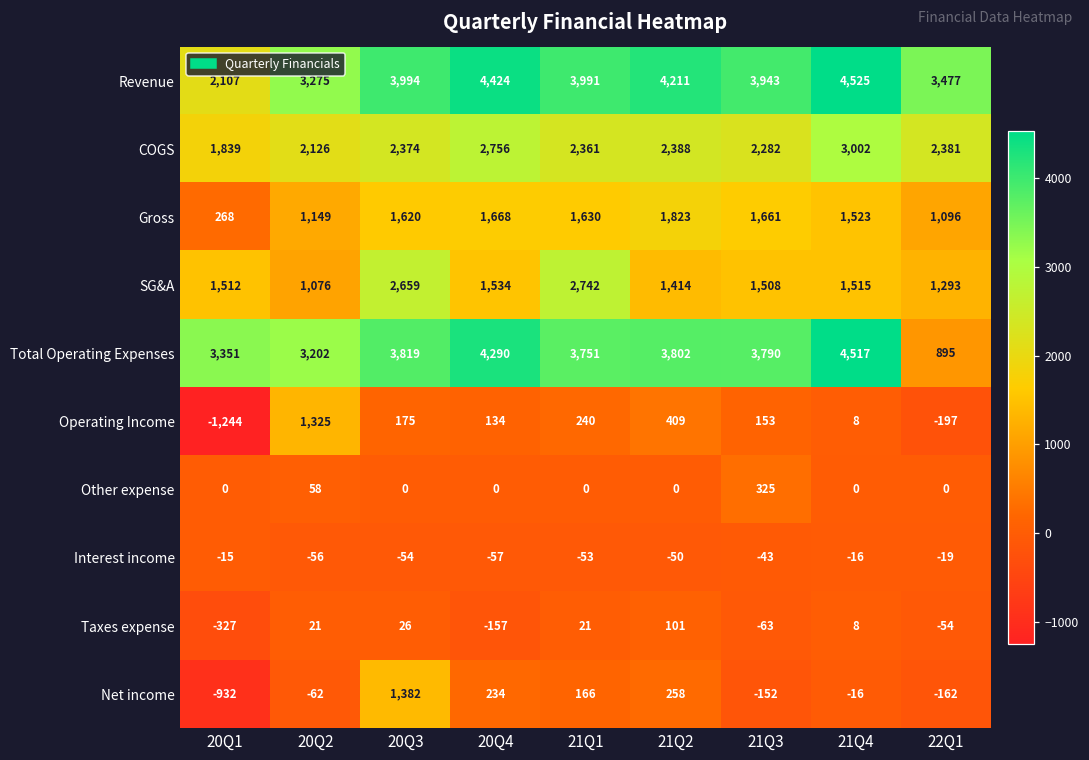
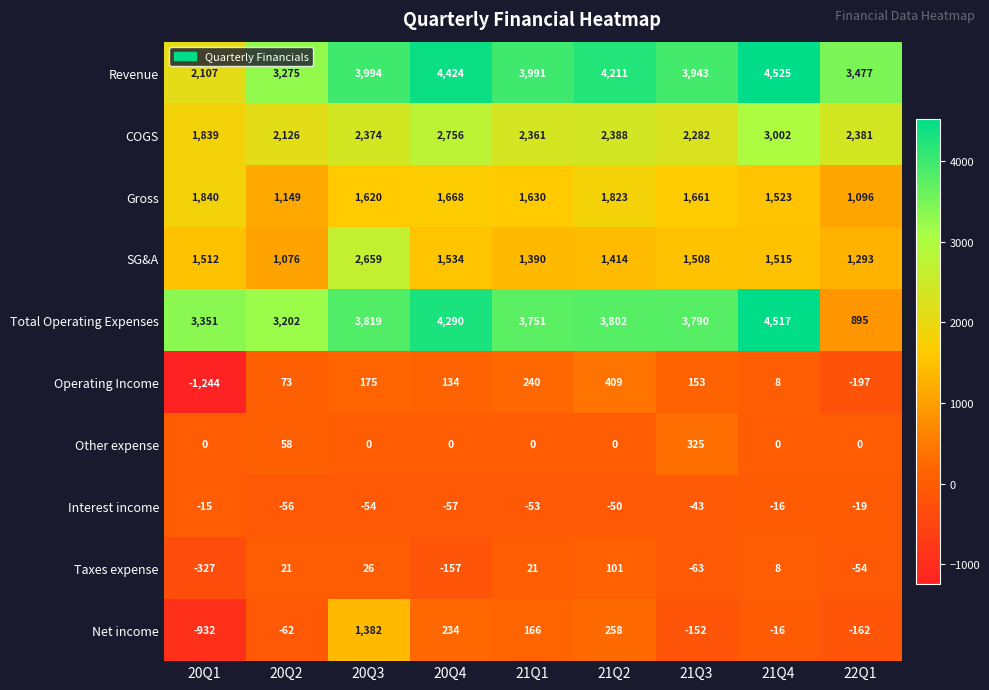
  {
    "Revenue": {
      "20Q1": "2,107",
      "20Q2": "3,275",
      "20Q3": "3,994",
      "20Q4": "4,424",
      "21Q1": "3,991",
      "21Q2": "4,211",
      "21Q3": "3,943",
      "21Q4": "4,525",
      "22Q1": "3,477"
    },
    "COGS": {
      "20Q1": "1,839",
      "20Q2": "2,126",
      "20Q3": "2,374",
      "20Q4": "2,756",
      "21Q1": "2,361",
      "21Q2": "2,388",
      "21Q3": "2,282",
      "21Q4": "3,002",
      "22Q1": "2,381"
    },
    "Gross": {
-     "20Q1": "268",
+     "20Q1": "1,840",
      "20Q2": "1,149",
      "20Q3": "1,620",
      "20Q4": "1,668",
      "21Q1": "1,630",
      "21Q2": "1,823",
      "21Q3": "1,661",
      "21Q4": "1,523",
      "22Q1": "1,096"
    },
    "SG&A": {
      "20Q1": "1,512",
      "20Q2": "1,076",
      "20Q3": "2,659",
      "20Q4": "1,534",
-     "21Q1": "2,742",
+     "21Q1": "1,390",
      "21Q2": "1,414",
      "21Q3": "1,508",
      "21Q4": "1,515",
      "22Q1": "1,293"
    },
    "Total Operating Expenses": {
      "20Q1": "3,351",
      "20Q2": "3,202",
      "20Q3": "3,819",
      "20Q4": "4,290",
      "21Q1": "3,751",
      "21Q2": "3,802",
      "21Q3": "3,790",
      "21Q4": "4,517",
      "22Q1": "895"
    },
    "Operating Income": {
      "20Q1": "-1,244",
-     "20Q2": "1,325",
+     "20Q2": "73",
      "20Q3": "175",
      "20Q4": "134",
      "21Q1": "240",
      "21Q2": "409",
      "21Q3": "153",
      "21Q4": "8",
      "22Q1": "-197"
    },
    "Other expense": {
      "20Q1": "0",
      "20Q2": "58",
      "20Q3": "0",
      "20Q4": "0",
      "21Q1": "0",
      "21Q2": "0",
      "21Q3": "325",
      "21Q4": "0",
      "22Q1": "0"
    },
    "Interest income": {
      "20Q1": "-15",
      "20Q2": "-56",
      "20Q3": "-54",
      "20Q4": "-57",
      "21Q1": "-53",
      "21Q2": "-50",
      "21Q3": "-43",
      "21Q4": "-16",
      "22Q1": "-19"
    },
    "Taxes expense": {
      "20Q1": "-327",
      "20Q2": "21",
      "20Q3": "26",
      "20Q4": "-157",
      "21Q1": "21",
      "21Q2": "101",
      "21Q3": "-63",
      "21Q4": "8",
      "22Q1": "-54"
    },
    "Net income": {
      "20Q1": "-932",
      "20Q2": "-62",
      "20Q3": "1,382",
      "20Q4": "234",
      "21Q1": "166",
      "21Q2": "258",
      "21Q3": "-152",
      "21Q4": "-16",
      "22Q1": "-162"
    }
  }
